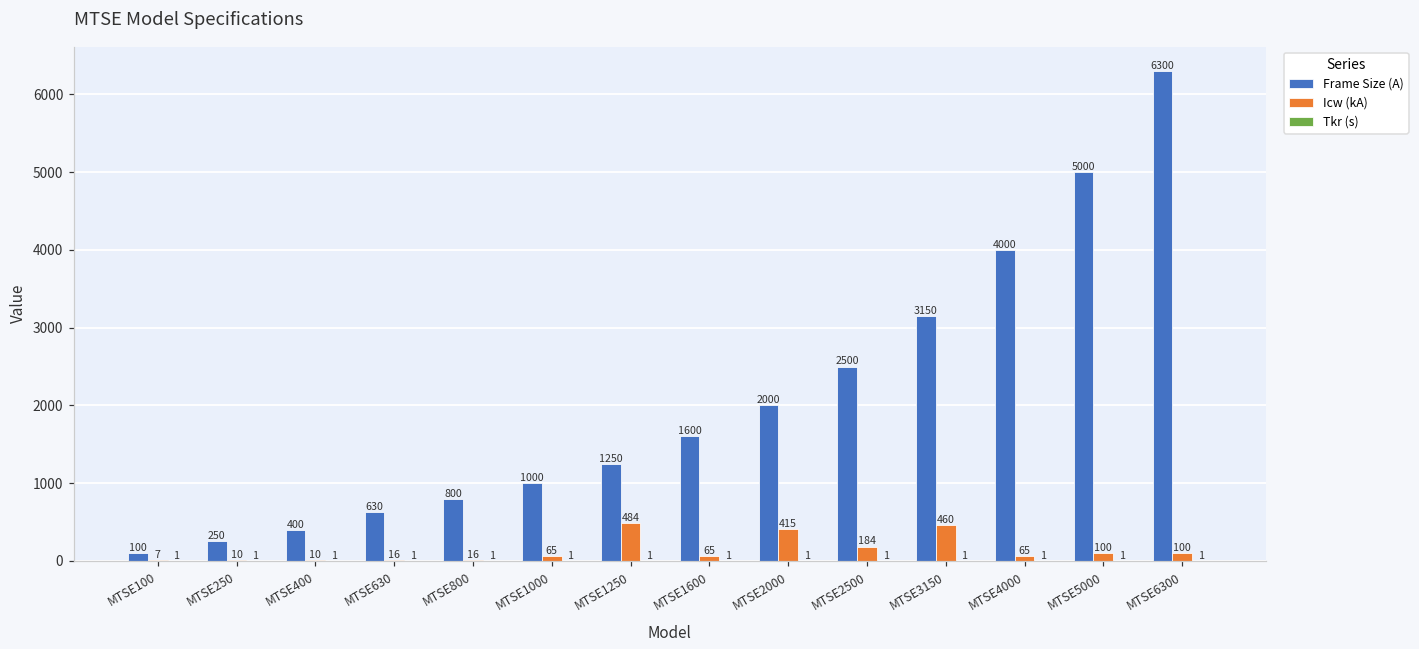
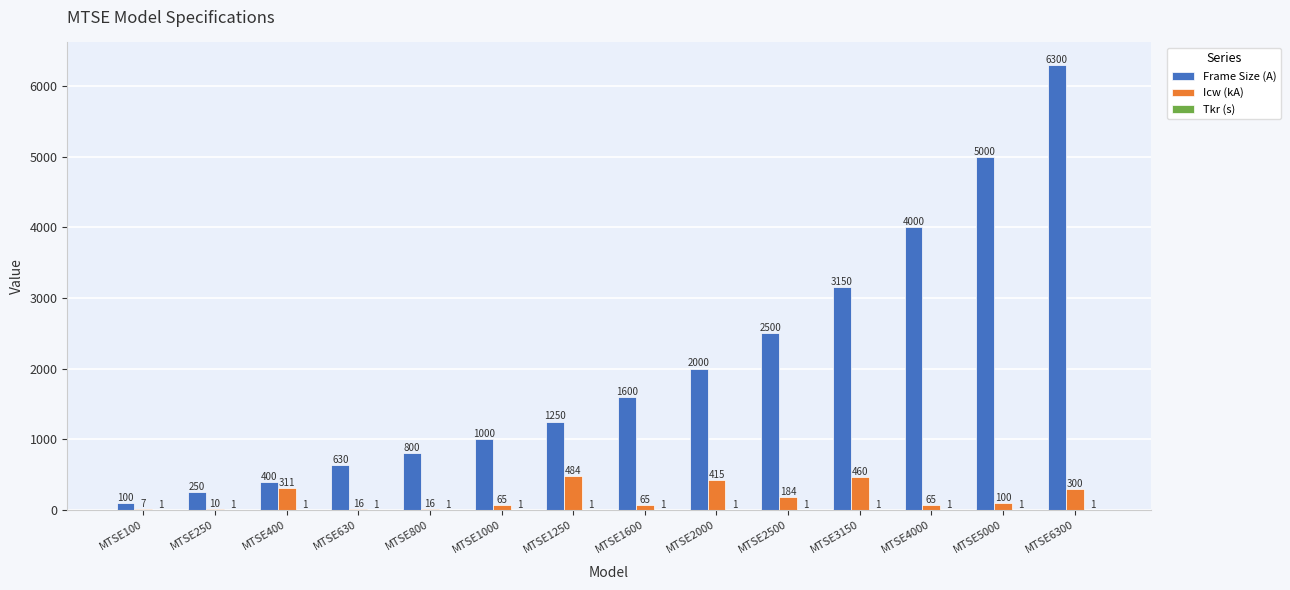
  {
    "Frame Size (A)": {
      "MTSE100": 100,
      "MTSE250": 250,
      "MTSE400": 400,
      "MTSE630": 630,
      "MTSE800": 800,
      "MTSE1000": 1000,
      "MTSE1250": 1250,
      "MTSE1600": 1600,
      "MTSE2000": 2000,
      "MTSE2500": 2500,
      "MTSE3150": 3150,
      "MTSE4000": 4000,
      "MTSE5000": 5000,
      "MTSE6300": 6300
    },
    "Icw (kA)": {
      "MTSE100": 7,
      "MTSE250": 10,
-     "MTSE400": 10,
+     "MTSE400": 311,
      "MTSE630": 16,
      "MTSE800": 16,
      "MTSE1000": 65,
      "MTSE1250": 484,
      "MTSE1600": 65,
      "MTSE2000": 415,
      "MTSE2500": 184,
      "MTSE3150": 460,
      "MTSE4000": 65,
      "MTSE5000": 100,
-     "MTSE6300": 100
+     "MTSE6300": 300
    },
    "Tkr (s)": {
      "MTSE100": 1,
      "MTSE250": 1,
      "MTSE400": 1,
      "MTSE630": 1,
      "MTSE800": 1,
      "MTSE1000": 1,
      "MTSE1250": 1,
      "MTSE1600": 1,
      "MTSE2000": 1,
      "MTSE2500": 1,
      "MTSE3150": 1,
      "MTSE4000": 1,
      "MTSE5000": 1,
      "MTSE6300": 1
    }
  }
